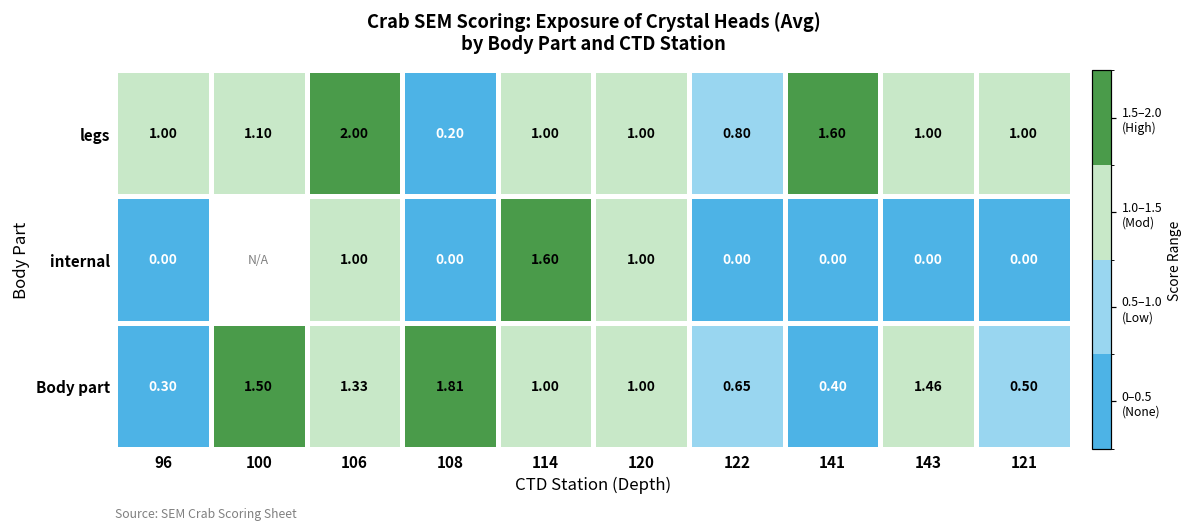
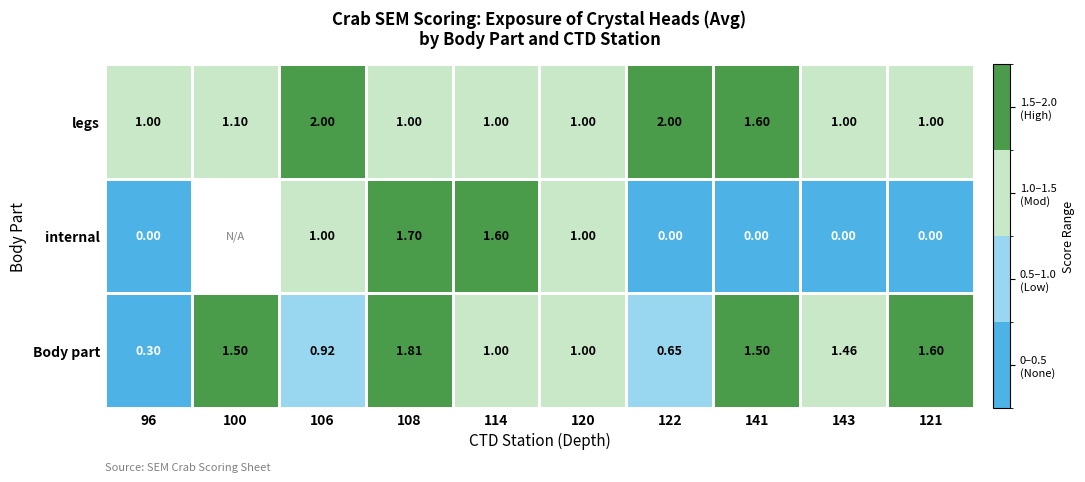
  {
    "legs": {
      "96": 1.00,
      "100": 1.10,
      "106": 2.00,
-     "108": 0.20,
+     "108": 1.00,
      "114": 1.00,
      "120": 1.00,
-     "122": 0.80,
+     "122": 2.00,
      "141": 1.60,
      "143": 1.00,
      "121": 1.00
    },
    "internal": {
      "96": 0.00,
      "106": 1.00,
-     "108": 0.00,
+     "108": 1.70,
      "114": 1.60,
      "120": 1.00,
      "122": 0.00,
      "141": 0.00,
      "143": 0.00,
      "121": 0.00
    },
    "Body part": {
      "96": 0.30,
      "100": 1.50,
-     "106": 1.33,
+     "106": 0.92,
      "108": 1.81,
      "114": 1.00,
      "120": 1.00,
      "122": 0.65,
-     "141": 0.40,
+     "141": 1.50,
      "143": 1.46,
-     "121": 0.50
+     "121": 1.60
    }
  }
